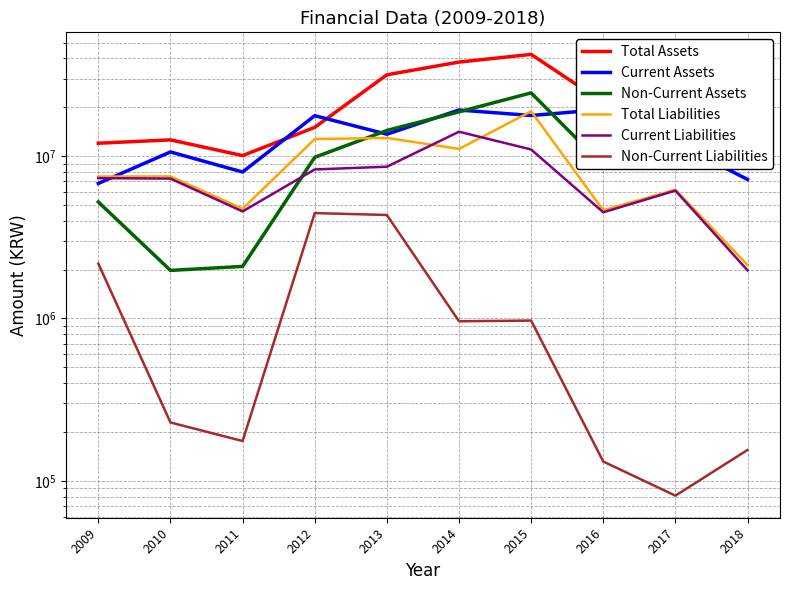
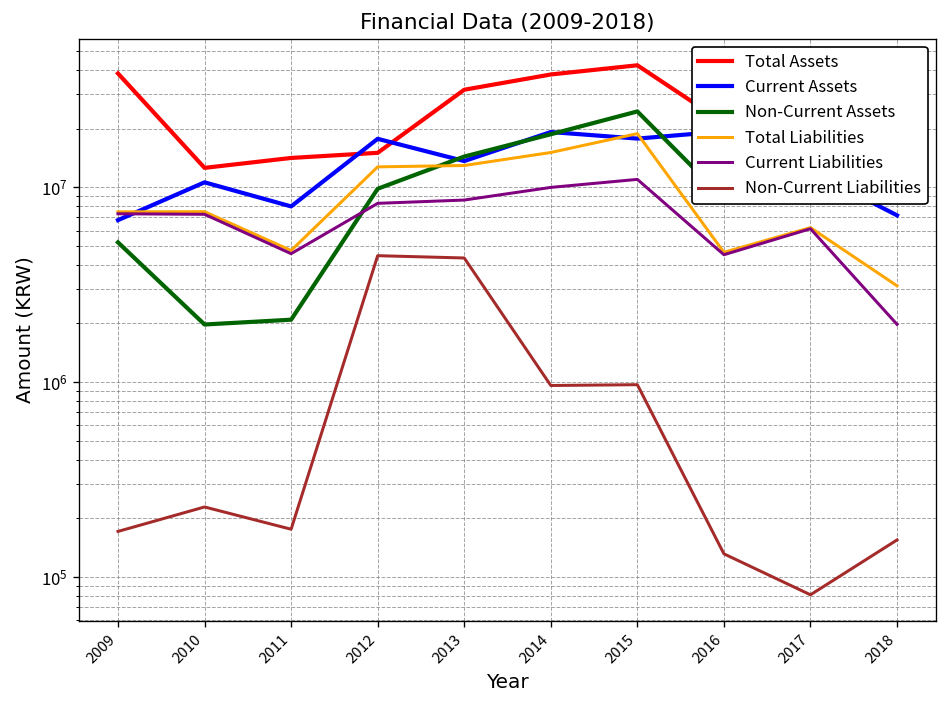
  {
    "Total Assets": {
-     "2009": 12000000,
+     "2009": 38000000,
      "2010": 13000000,
-     "2011": 10000000,
+     "2011": 14000000,
      "2012": 15000000,
      "2013": 32000000,
      "2014": 38000000,
      "2015": 42000000
    },
    "Current Assets": {
      "2009": 6800000,
      "2010": 11000000,
      "2011": 8000000,
      "2012": 18000000,
      "2013": 14000000,
      "2015": 18000000,
      "2018": 7000000
    },
    "Non-Current Assets": {
      "2009": 5200000,
      "2010": 2000000,
      "2011": 2100000,
      "2012": 10000000,
      "2013": 14000000,
      "2015": 25000000
    },
    "Total Liabilities": {
      "2011": 4700000,
      "2012": 13000000,
      "2013": 13000000,
-     "2014": 11000000,
+     "2014": 15000000,
      "2015": 19000000,
-     "2018": 2100000
+     "2018": 3100000
    },
    "Current Liabilities": {
      "2011": 4600000,
      "2012": 8000000,
      "2013": 9000000,
-     "2014": 14000000,
+     "2014": 10000000,
      "2015": 11000000,
      "2018": 2000000
    },
    "Non-Current Liabilities": {
-     "2009": 2200000,
+     "2009": 170000,
      "2010": 230000,
      "2011": 180000,
      "2012": 4500000,
      "2013": 4300000,
      "2014": 1000000,
      "2015": 1000000,
      "2016": 130000,
      "2017": 80000,
      "2018": 150000
    }
  }
